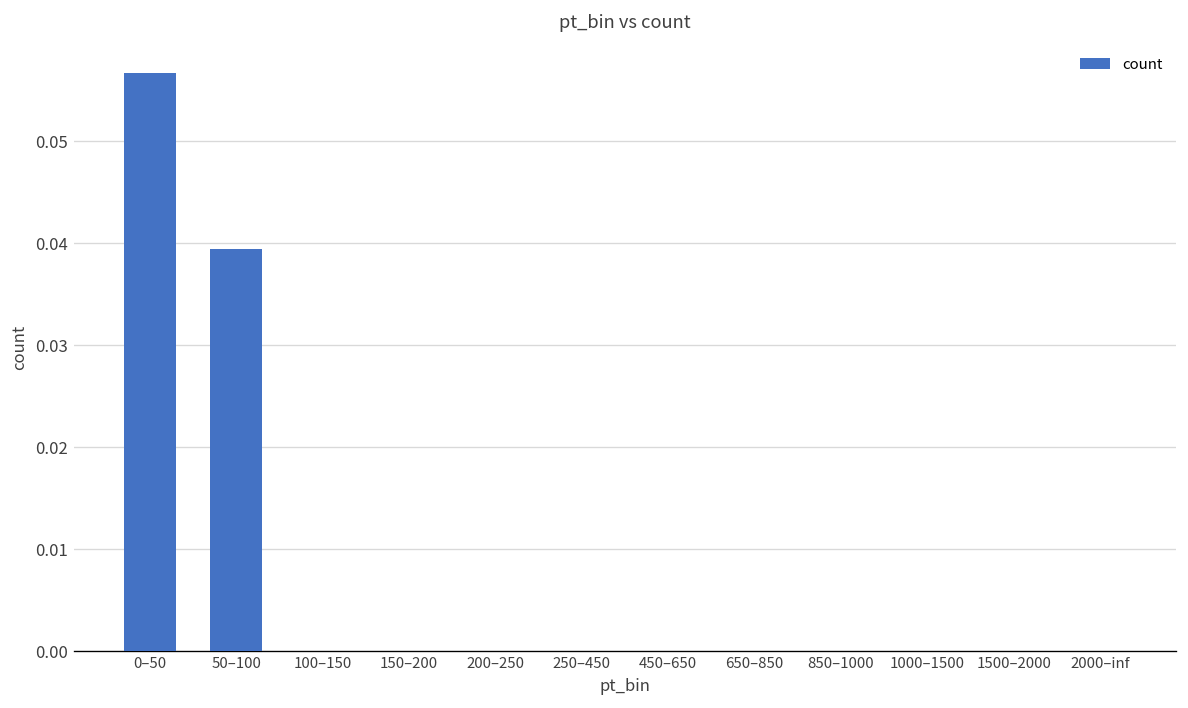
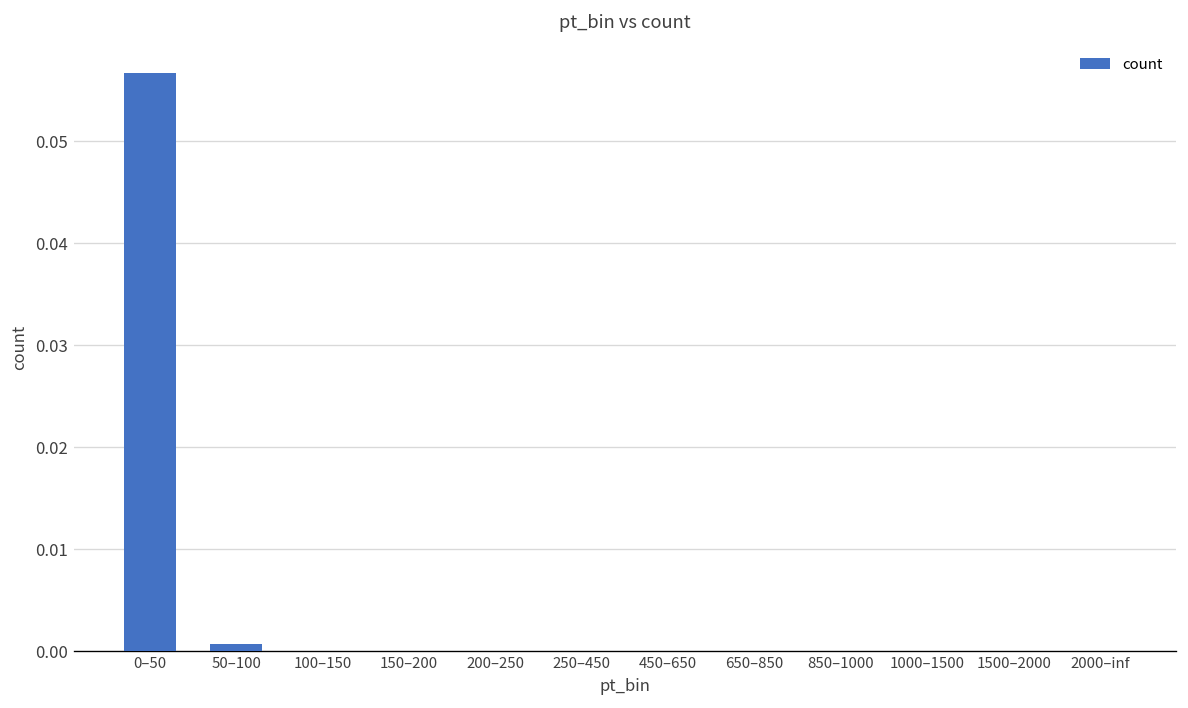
  {
    "0–50": 0.057,
-   "50–100": 0.039,
+   "50–100": 0.001,
    "200–250": 0.000,
    "250–450": 0.000,
    "450–650": 0.000,
    "650–850": 0.000,
    "850–1000": 0.000,
    "1000–1500": 0.000,
    "1500–2000": 0.000,
    "2000–inf": 0.000
  }
